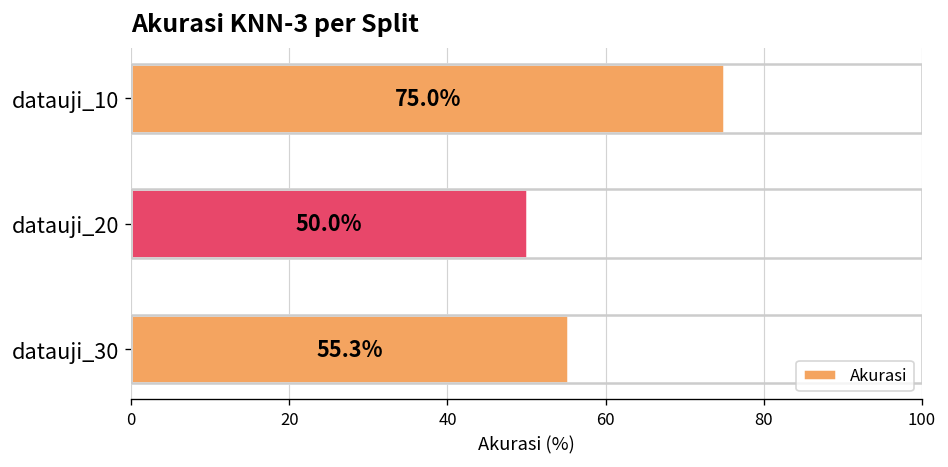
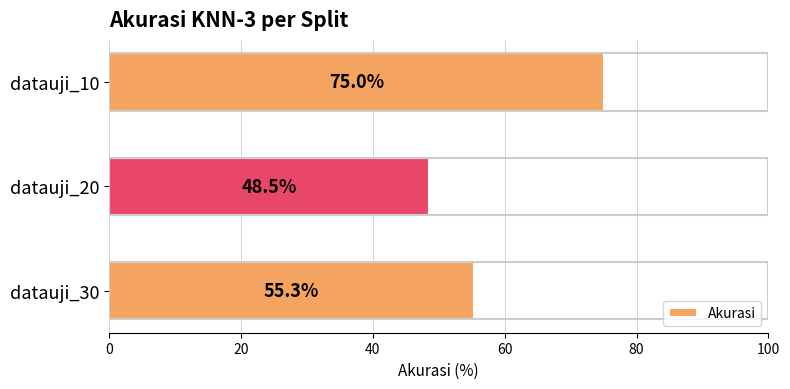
  {
    "datauji_10": "75.0%",
-   "datauji_20": "50.0%",
+   "datauji_20": "48.5%",
    "datauji_30": "55.3%"
  }
